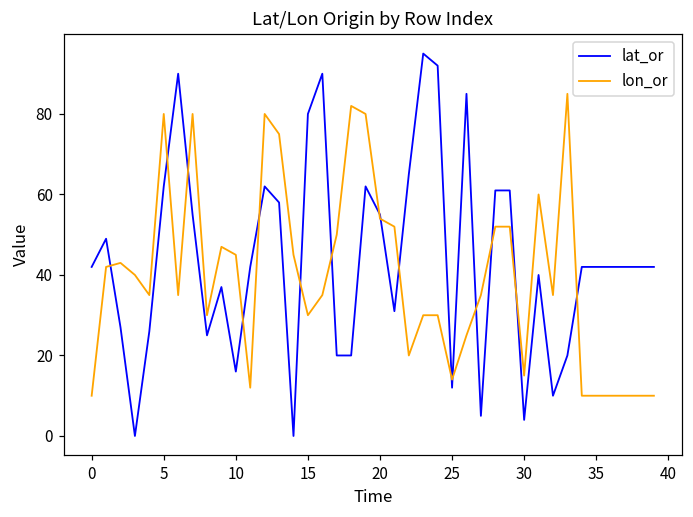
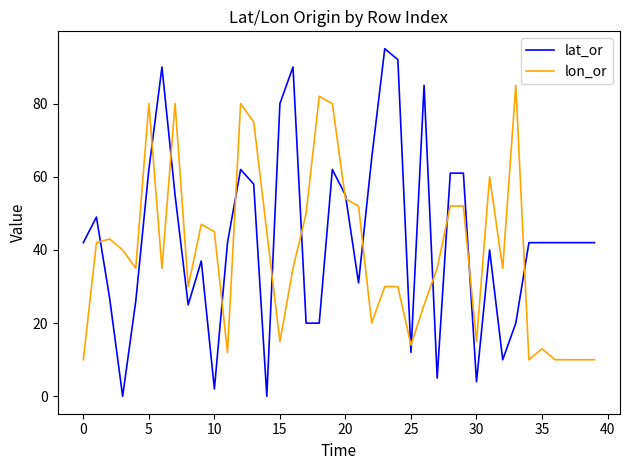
  {
    "lat_or": {
      "0": 42,
      "5": 62,
-     "10": 16,
+     "10": 2,
      "15": 80,
      "20": 55,
      "25": 12,
      "30": 4,
      "35": 42
    },
    "lon_or": {
      "0": 10,
      "5": 80,
      "10": 45,
-     "15": 30,
+     "15": 15,
      "20": 54,
      "25": 14,
      "30": 15,
-     "35": 10
+     "35": 13
    }
  }
